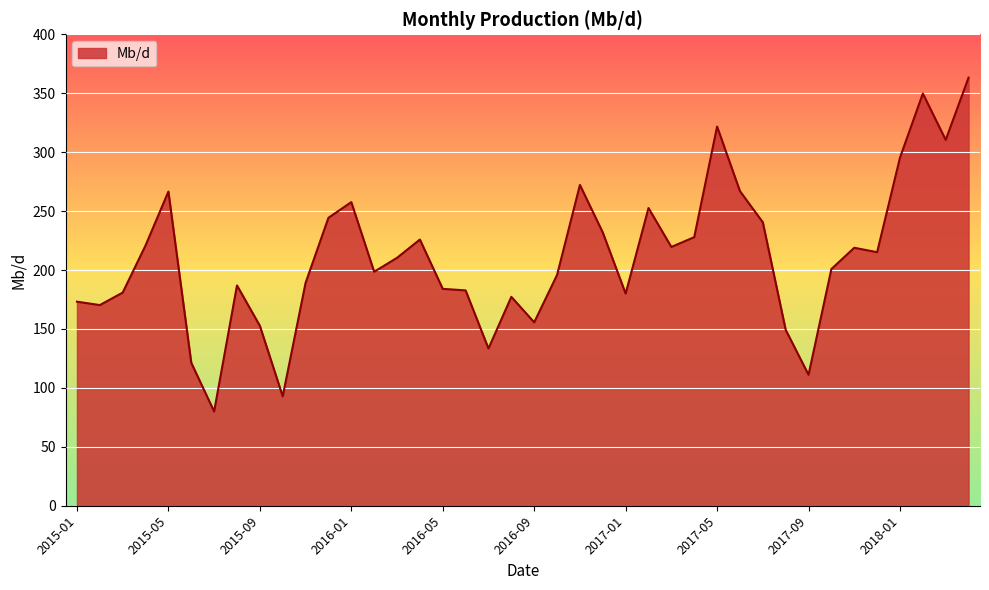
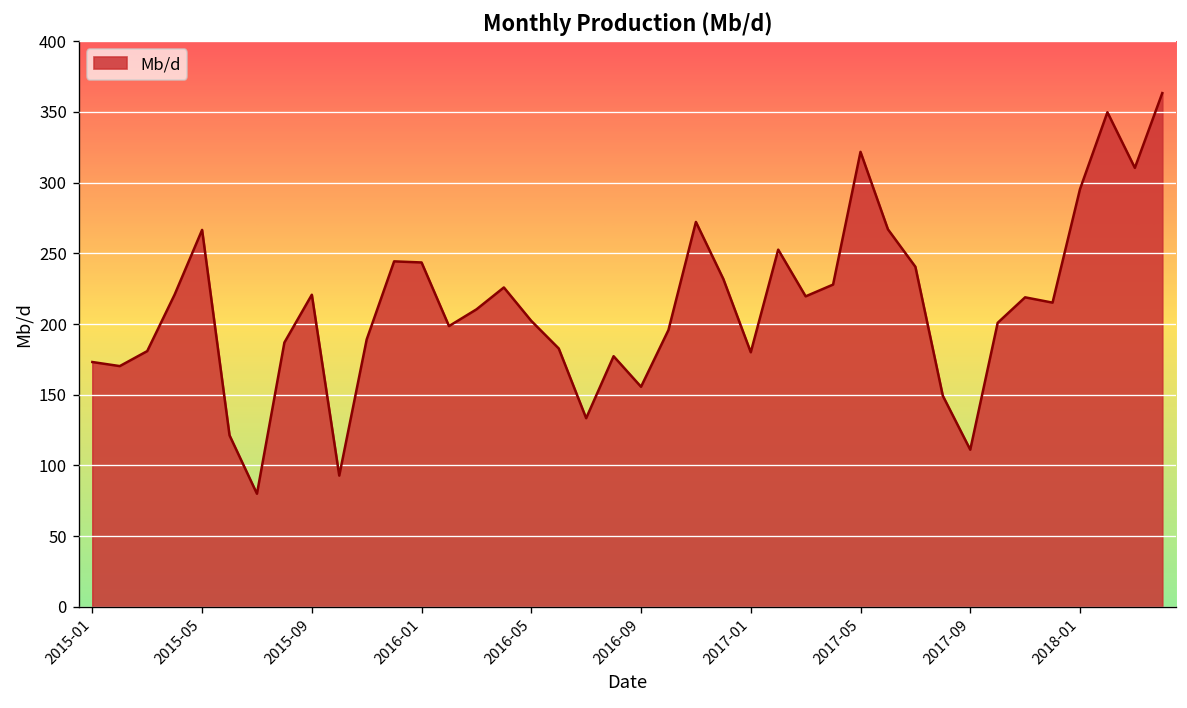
  {
    "2015-01": 173,
    "2015-05": 267,
-   "2015-09": 153,
-   "2016-01": 258,
-   "2016-05": 184,
+   "2015-09": 221,
+   "2016-01": 244,
+   "2016-05": 202,
    "2016-09": 156,
    "2017-01": 180,
    "2017-05": 322,
    "2017-09": 111,
    "2018-01": 295
  }
